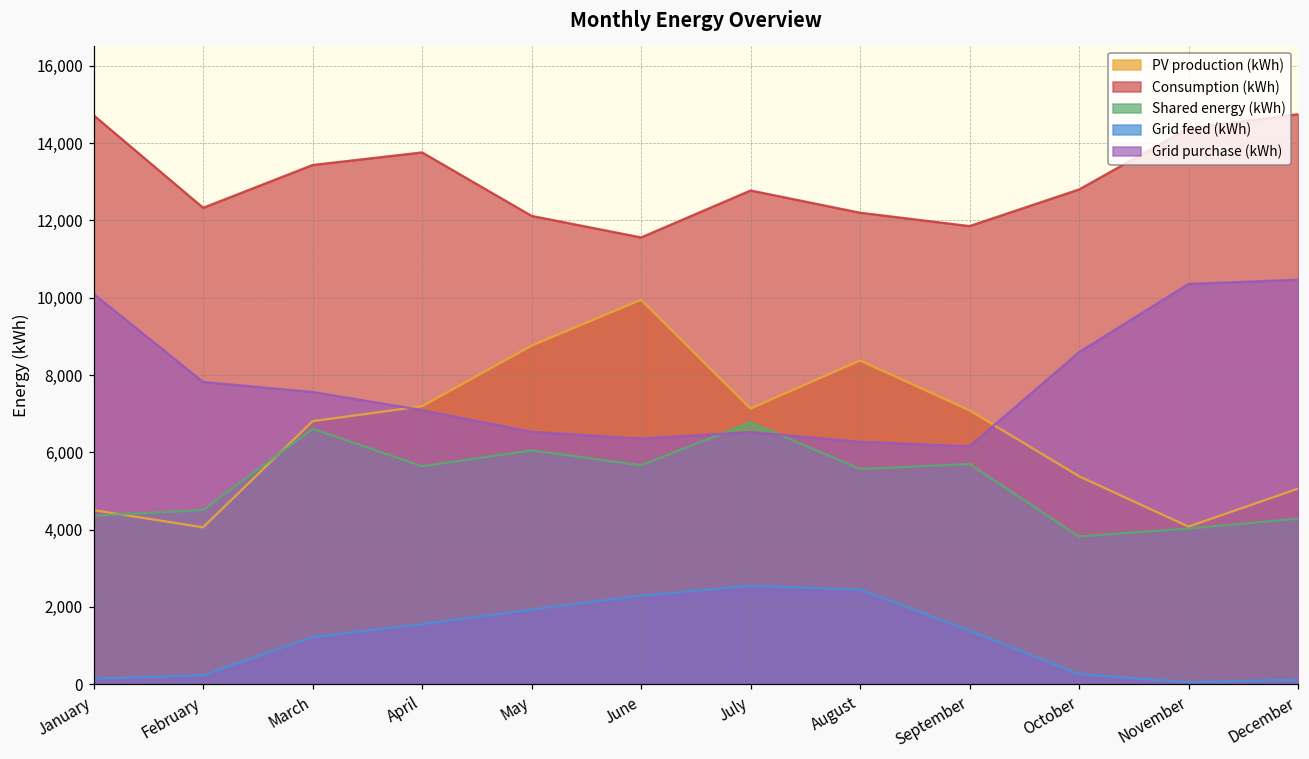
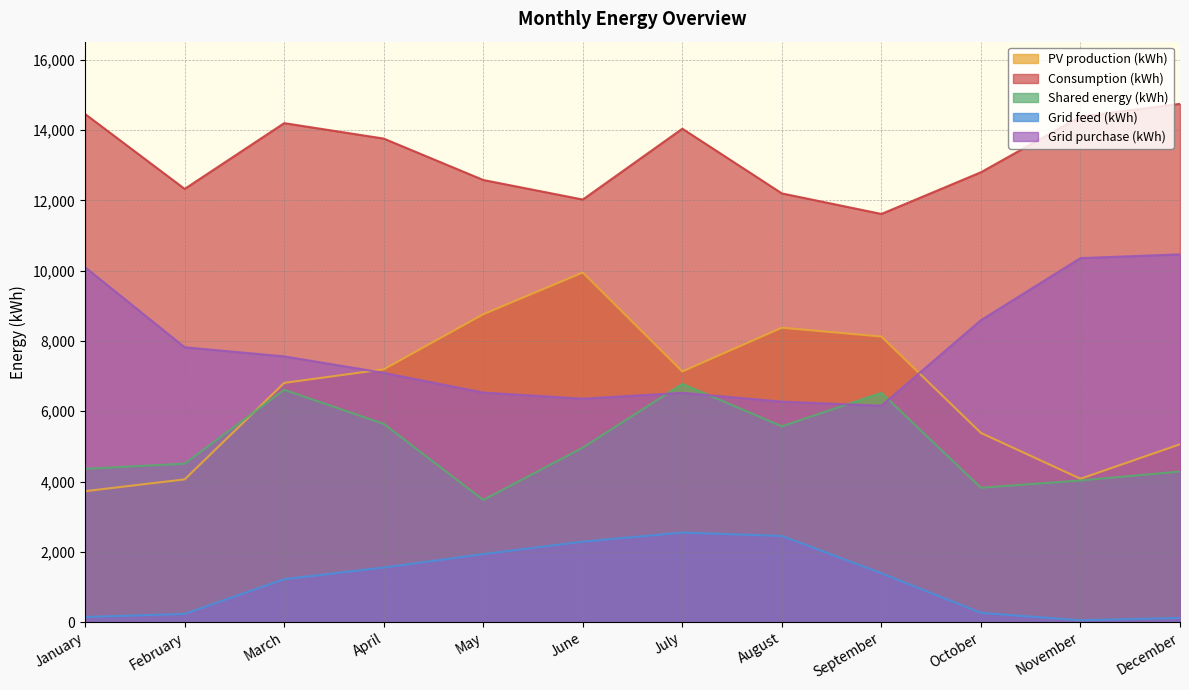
  {
    "PV production (kWh)": {
-     "January": "4,500",
+     "January": "3,700",
      "February": "4,100",
      "March": "6,800",
      "April": "7,200",
      "May": "8,800",
      "June": "9,900",
      "July": "7,100",
      "August": "8,400",
-     "September": "7,100",
+     "September": "8,100",
      "October": "5,400",
      "December": "5,100"
    },
    "Consumption (kWh)": {
-     "January": "14,700",
+     "January": "14,500",
      "February": "12,300",
-     "March": "13,400",
+     "March": "14,200",
      "April": "13,800",
-     "May": "12,100",
-     "June": "11,600",
-     "July": "12,800",
+     "May": "12,600",
+     "June": "12,000",
+     "July": "14,000",
      "August": "12,200",
-     "September": "11,900",
+     "September": "11,600",
      "October": "12,800",
      "December": "14,700"
    },
    "Shared energy (kWh)": {
      "January": "4,400",
      "February": "4,500",
      "March": "6,600",
      "April": "5,600",
-     "May": "6,100",
-     "June": "5,700",
+     "May": "3,500",
+     "June": "5,000",
      "July": "6,800",
      "August": "5,600",
-     "September": "5,700",
+     "September": "6,500",
      "October": "3,800",
      "December": "4,300"
    },
    "Grid feed (kWh)": {
      "January": "100",
      "February": "200",
      "March": "1,200",
      "April": "1,600",
      "May": "1,900",
      "June": "2,300",
      "July": "2,500",
      "August": "2,500",
      "September": "1,400",
      "October": "300",
      "November": "0",
      "December": "100"
    },
    "Grid purchase (kWh)": {
      "January": "10,100",
      "February": "7,800",
      "March": "7,600",
      "April": "7,100",
      "May": "6,500",
      "June": "6,400",
      "July": "6,500",
      "August": "6,300",
      "September": "6,200",
      "October": "8,600",
      "November": "10,400",
      "December": "10,500"
    }
  }
